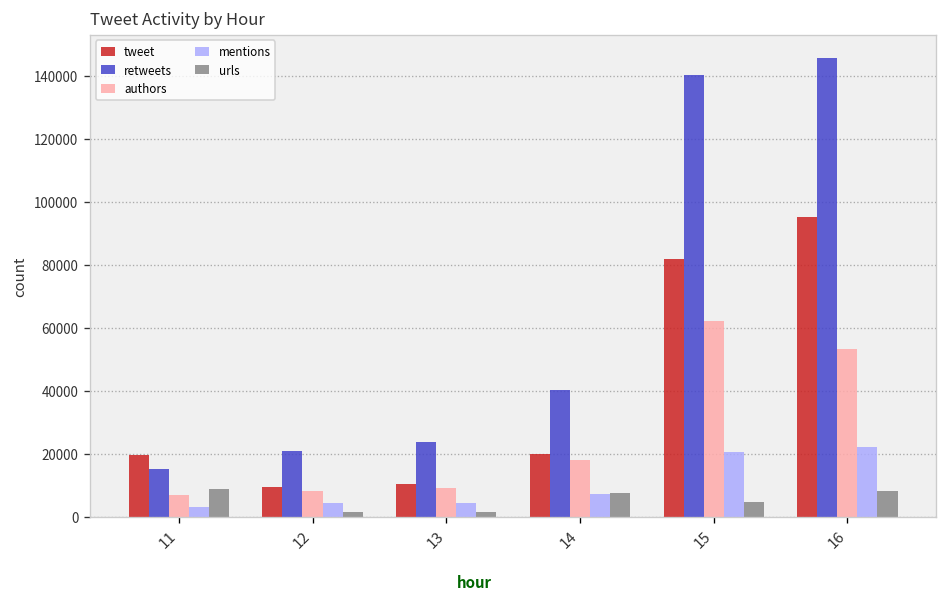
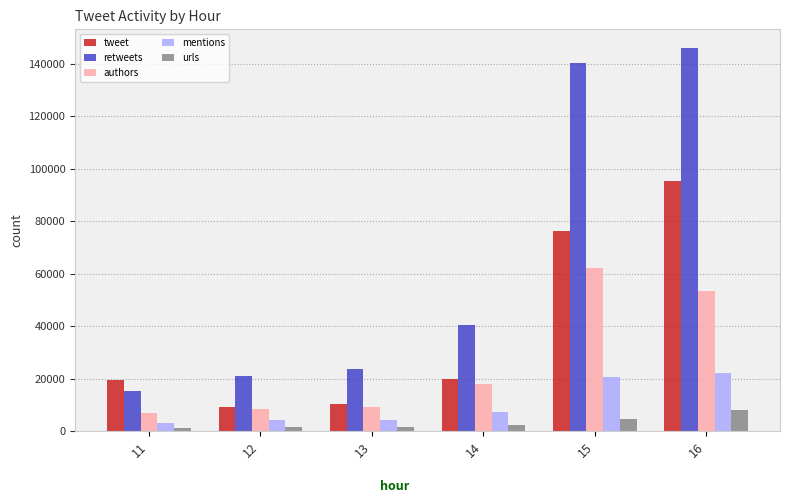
  {
    "tweet": {
      "11": 20000,
      "12": 9000,
      "13": 10000,
      "14": 20000,
-     "15": 82000,
+     "15": 76000,
      "16": 95000
    },
    "retweets": {
      "11": 15000,
      "12": 21000,
      "13": 24000,
      "14": 40000,
      "15": 140000,
      "16": 146000
    },
    "authors": {
      "11": 7000,
      "12": 8000,
      "13": 9000,
      "14": 18000,
      "15": 62000,
      "16": 53000
    },
    "mentions": {
      "11": 3000,
      "12": 4000,
      "13": 4000,
      "14": 7000,
      "15": 21000,
      "16": 22000
    },
    "urls": {
-     "11": 9000,
+     "11": 1000,
      "12": 2000,
      "13": 2000,
-     "14": 8000,
+     "14": 2000,
      "15": 5000,
      "16": 8000
    }
  }
